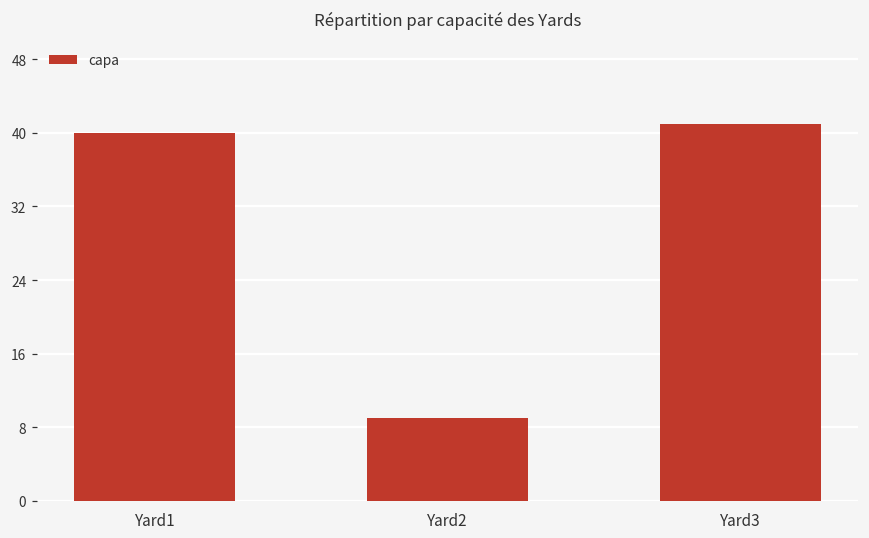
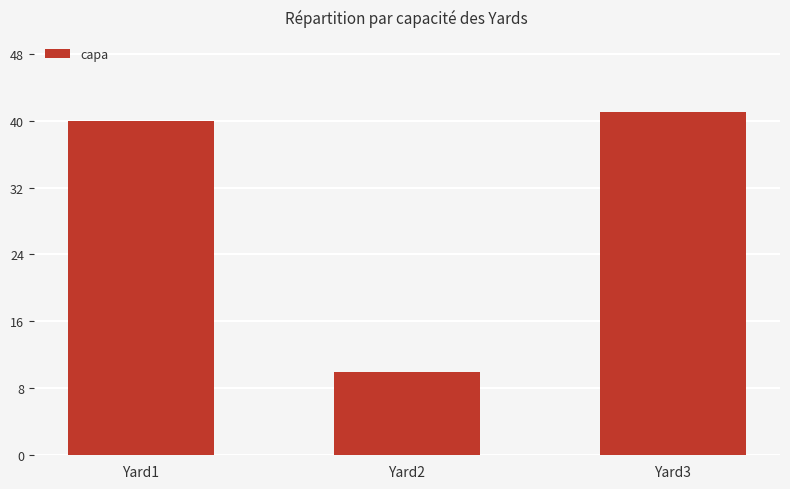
  {
    "Yard1": 40,
-   "Yard2": 9,
+   "Yard2": 10,
    "Yard3": 41
  }
